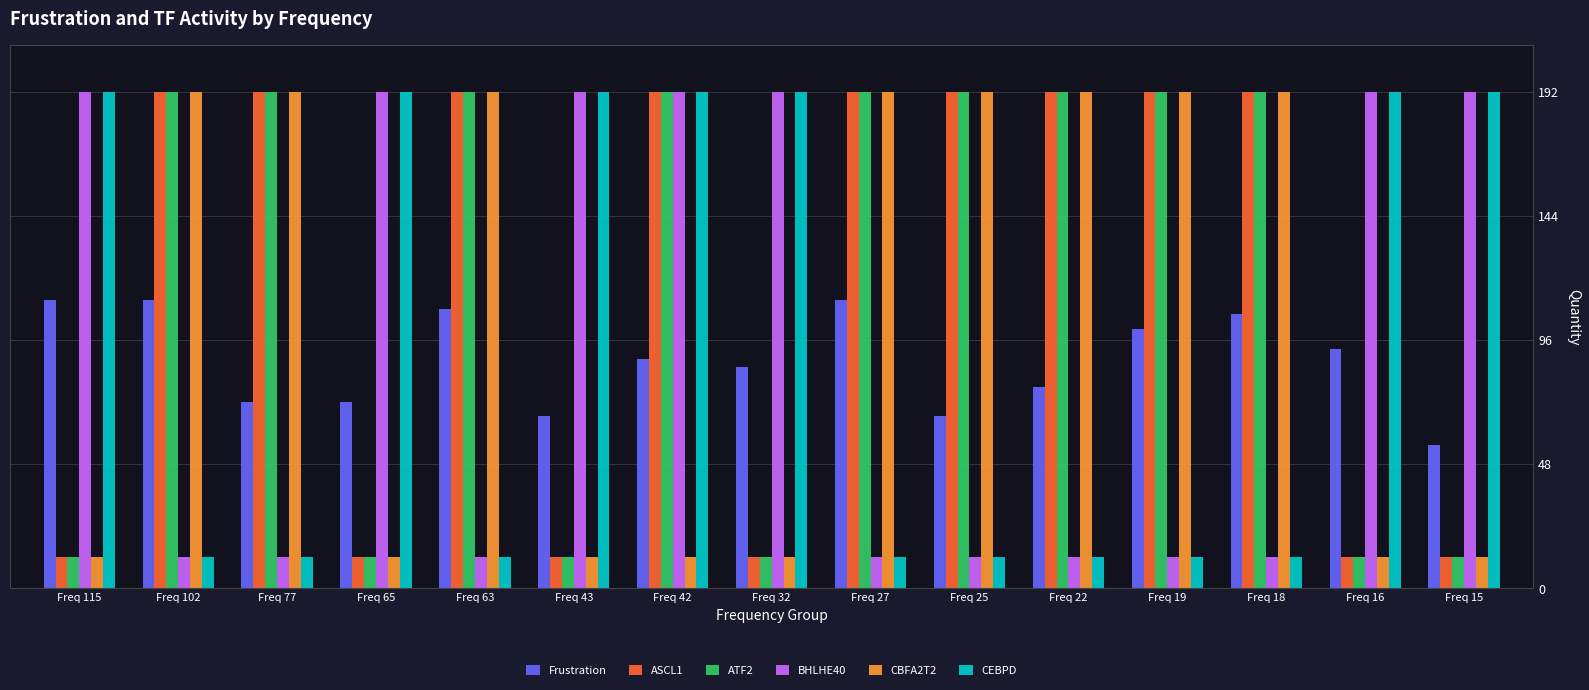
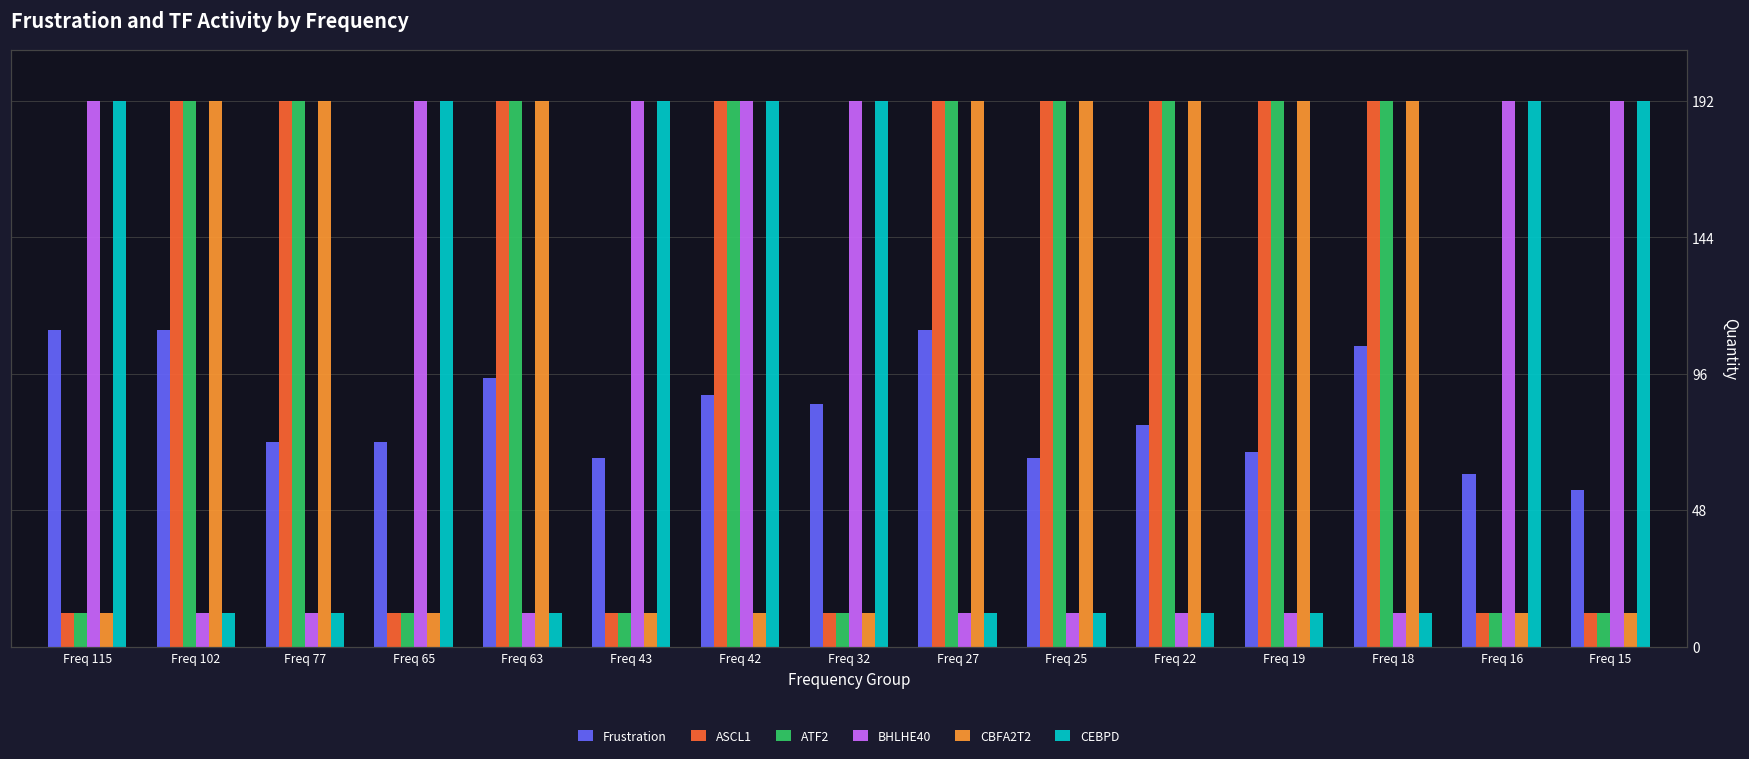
  {
    "Frustration": {
      "Freq 115": 112,
      "Freq 102": 112,
      "Freq 77": 72,
      "Freq 65": 72,
-     "Freq 63": 108,
+     "Freq 63": 95,
      "Freq 43": 66,
      "Freq 42": 89,
      "Freq 32": 85,
      "Freq 27": 112,
      "Freq 25": 66,
      "Freq 22": 78,
-     "Freq 19": 100,
+     "Freq 19": 69,
      "Freq 18": 106,
-     "Freq 16": 93,
+     "Freq 16": 61,
      "Freq 15": 55
    },
    "ATF2": {
      "Freq 115": 12,
      "Freq 102": 192,
      "Freq 77": 192,
      "Freq 65": 12,
      "Freq 63": 192,
      "Freq 43": 12,
      "Freq 42": 192,
      "Freq 32": 12,
      "Freq 27": 192,
      "Freq 25": 192,
      "Freq 22": 192,
      "Freq 19": 192,
      "Freq 18": 192,
      "Freq 16": 12,
      "Freq 15": 12
    },
    "BHLHE40": {
      "Freq 115": 192,
      "Freq 102": 12,
      "Freq 77": 12,
      "Freq 65": 192,
      "Freq 63": 12,
      "Freq 43": 192,
      "Freq 42": 192,
      "Freq 32": 192,
      "Freq 27": 12,
      "Freq 25": 12,
      "Freq 22": 12,
      "Freq 19": 12,
      "Freq 18": 12,
      "Freq 16": 192,
      "Freq 15": 192
    },
    "CEBPD": {
      "Freq 115": 192,
      "Freq 102": 12,
      "Freq 77": 12,
      "Freq 65": 192,
      "Freq 63": 12,
      "Freq 43": 192,
      "Freq 42": 192,
      "Freq 32": 192,
      "Freq 27": 12,
      "Freq 25": 12,
      "Freq 22": 12,
      "Freq 19": 12,
      "Freq 18": 12,
      "Freq 16": 192,
      "Freq 15": 192
    }
  }
